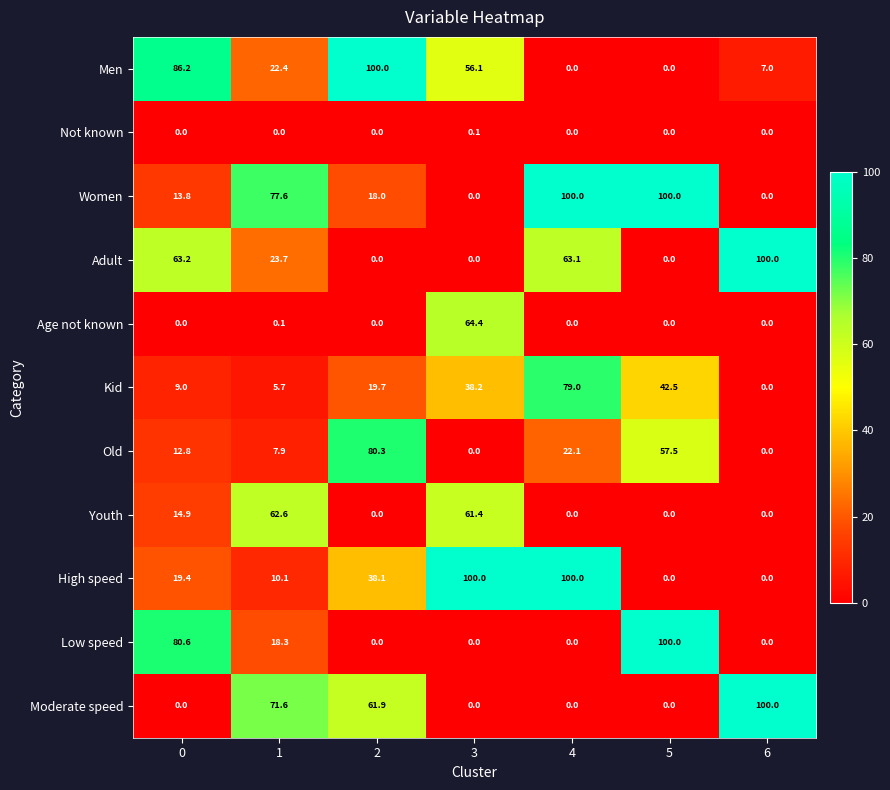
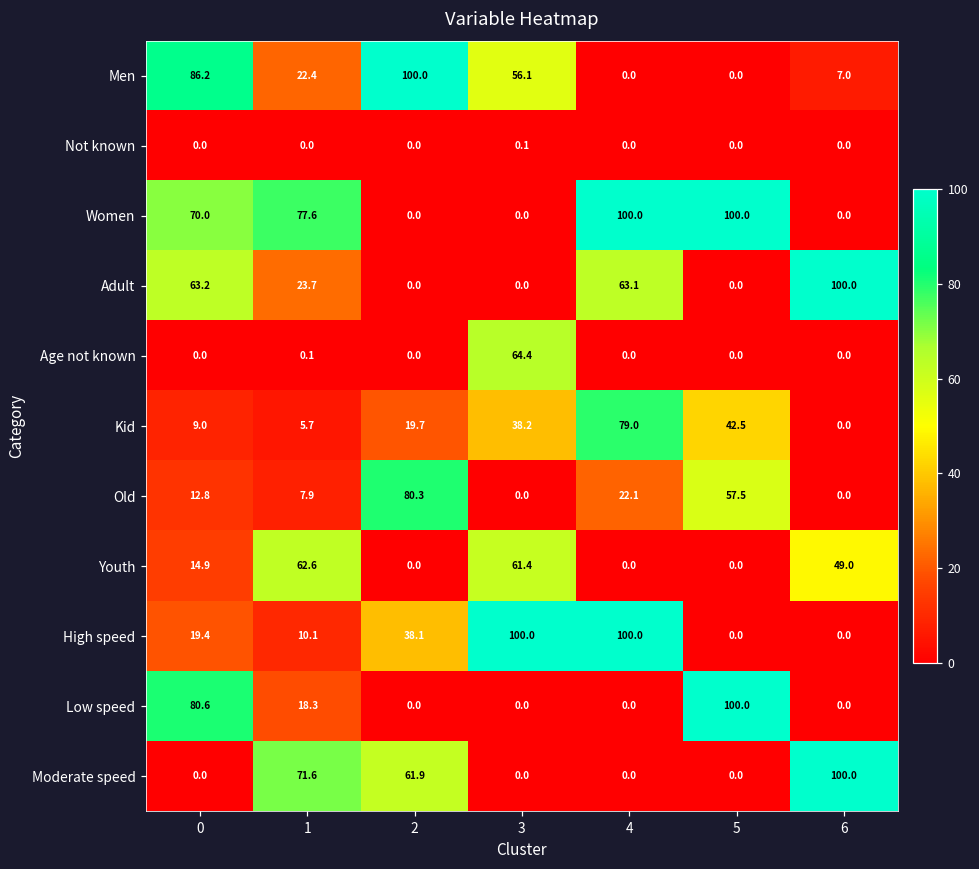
  {
    "Men": {
      "0": 86.2,
      "1": 22.4,
      "2": 100.0,
      "3": 56.1,
      "4": 0.0,
      "5": 0.0,
      "6": 7.0
    },
    "Not known": {
      "0": 0.0,
      "1": 0.0,
      "2": 0.0,
      "3": 0.1,
      "4": 0.0,
      "5": 0.0,
      "6": 0.0
    },
    "Women": {
-     "0": 13.8,
+     "0": 70.0,
      "1": 77.6,
-     "2": 18.0,
+     "2": 0.0,
      "3": 0.0,
      "4": 100.0,
      "5": 100.0,
      "6": 0.0
    },
    "Adult": {
      "0": 63.2,
      "1": 23.7,
      "2": 0.0,
      "3": 0.0,
      "4": 63.1,
      "5": 0.0,
      "6": 100.0
    },
    "Age not known": {
      "0": 0.0,
      "1": 0.1,
      "2": 0.0,
      "3": 64.4,
      "4": 0.0,
      "5": 0.0,
      "6": 0.0
    },
    "Kid": {
      "0": 9.0,
      "1": 5.7,
      "2": 19.7,
      "3": 38.2,
      "4": 79.0,
      "5": 42.5,
      "6": 0.0
    },
    "Old": {
      "0": 12.8,
      "1": 7.9,
      "2": 80.3,
      "3": 0.0,
      "4": 22.1,
      "5": 57.5,
      "6": 0.0
    },
    "Youth": {
      "0": 14.9,
      "1": 62.6,
      "2": 0.0,
      "3": 61.4,
      "4": 0.0,
      "5": 0.0,
-     "6": 0.0
+     "6": 49.0
    },
    "High speed": {
      "0": 19.4,
      "1": 10.1,
      "2": 38.1,
      "3": 100.0,
      "4": 100.0,
      "5": 0.0,
      "6": 0.0
    },
    "Low speed": {
      "0": 80.6,
      "1": 18.3,
      "2": 0.0,
      "3": 0.0,
      "4": 0.0,
      "5": 100.0,
      "6": 0.0
    },
    "Moderate speed": {
      "0": 0.0,
      "1": 71.6,
      "2": 61.9,
      "3": 0.0,
      "4": 0.0,
      "5": 0.0,
      "6": 100.0
    }
  }
